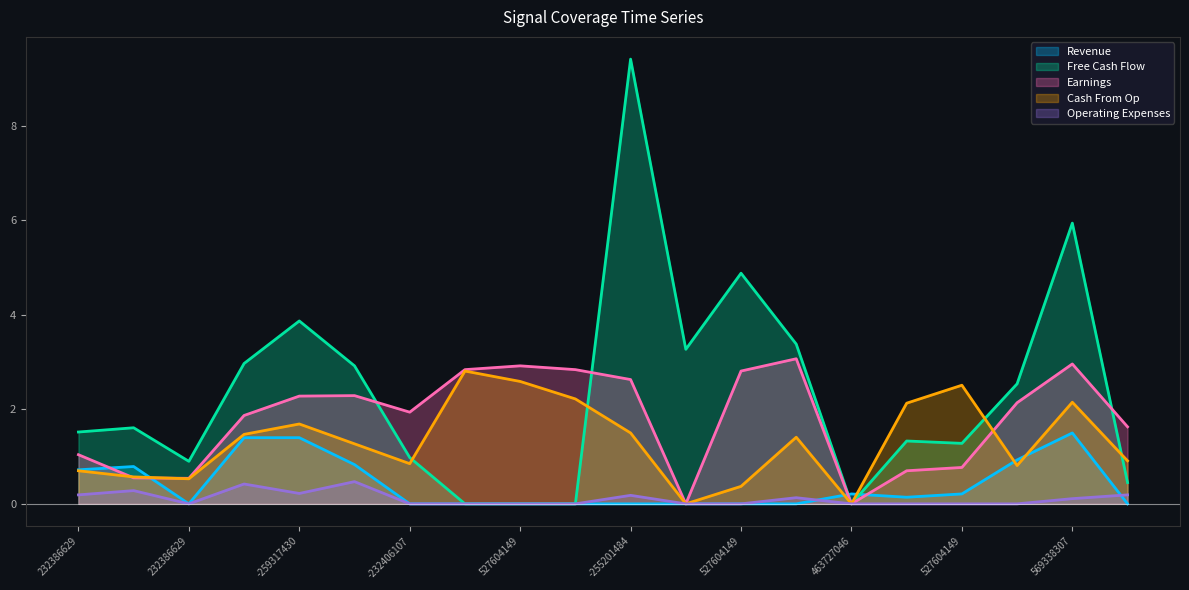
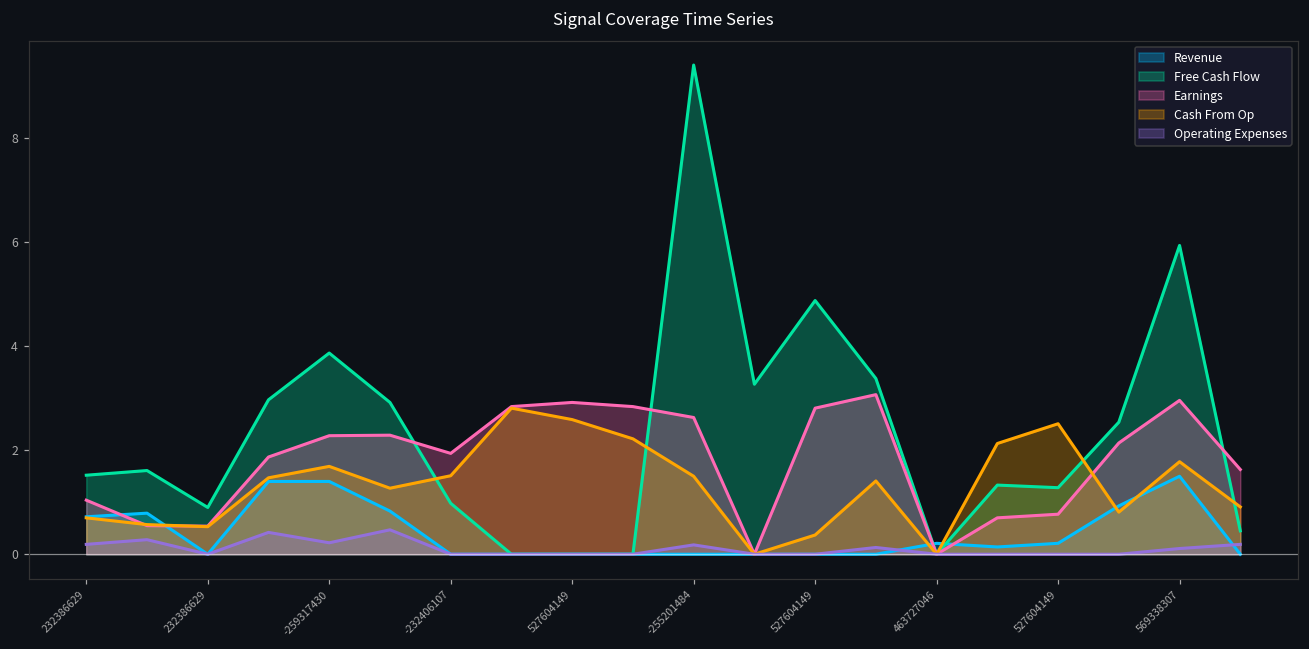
  {
    "Cash From Op": {
      "-259317430": 1.7,
-     "-232406107": 0.9,
+     "-232406107": 1.5,
      "-255201484": 1.5,
-     "569338307": 2.2
+     "569338307": 1.8
    }
  }
